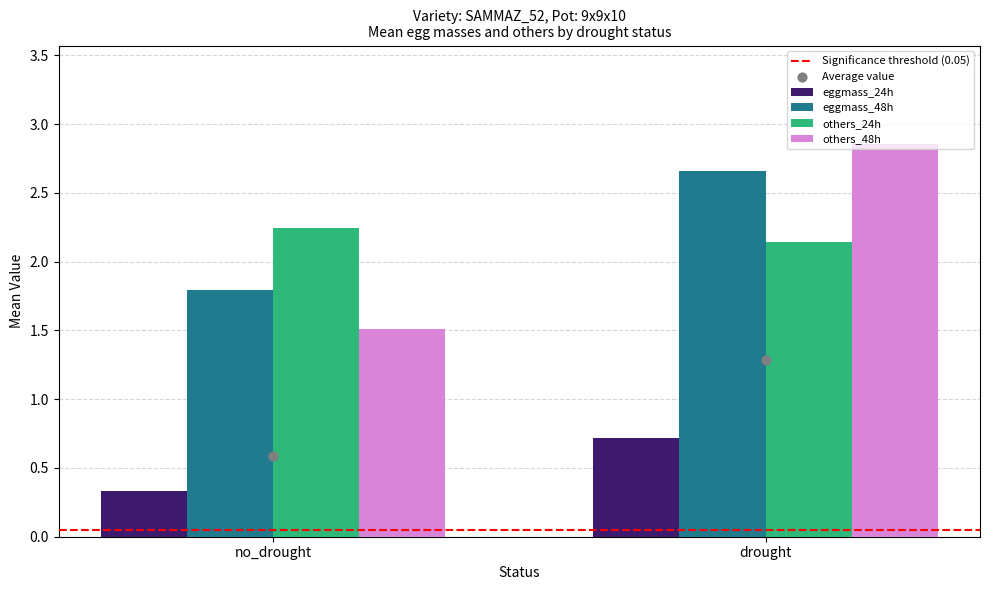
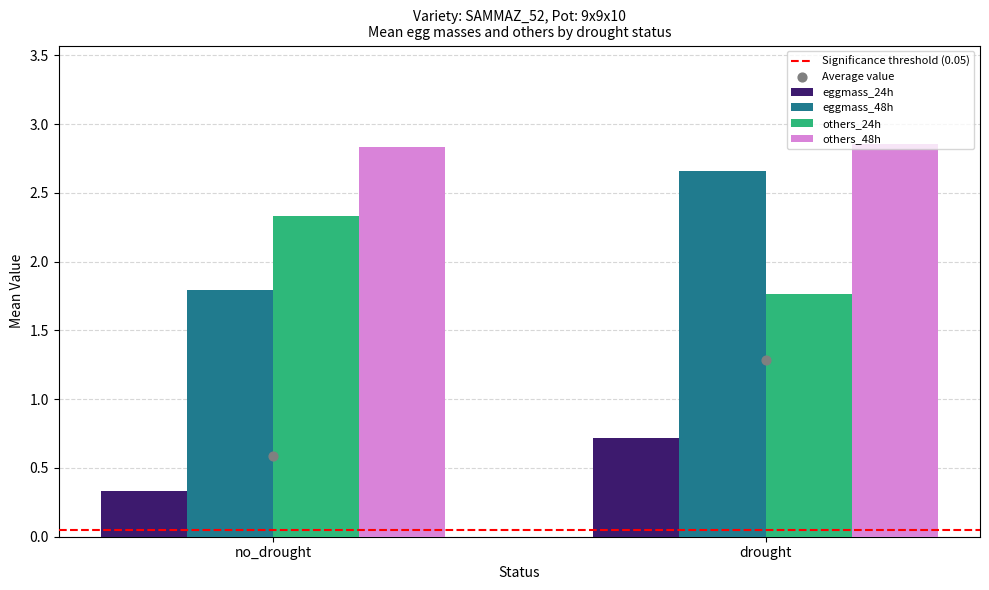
  {
    "eggmass_24h": {
      "no_drought": 0.33,
      "drought": 0.71
    },
    "eggmass_48h": {
      "no_drought": 1.79,
      "drought": 2.66
    },
    "others_24h": {
-     "no_drought": 2.25,
-     "drought": 2.14
+     "no_drought": 2.33,
+     "drought": 1.76
    },
    "others_48h": {
-     "no_drought": 1.51
+     "no_drought": 2.83
    }
  }
